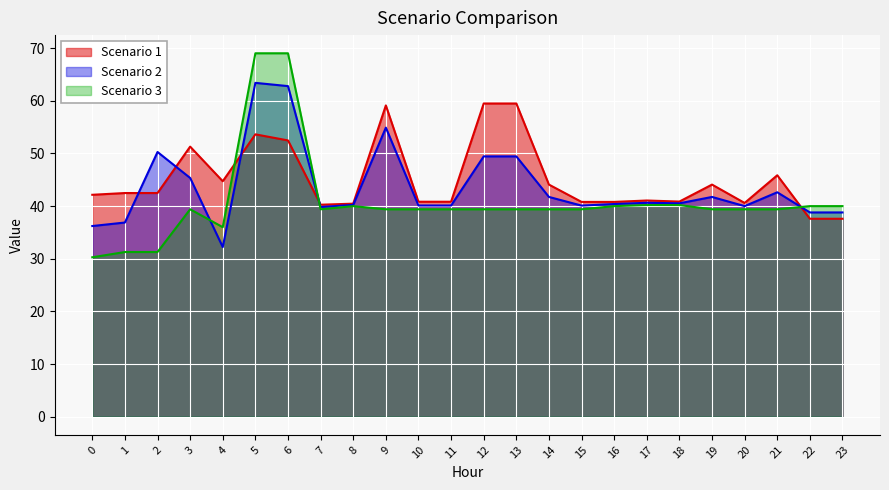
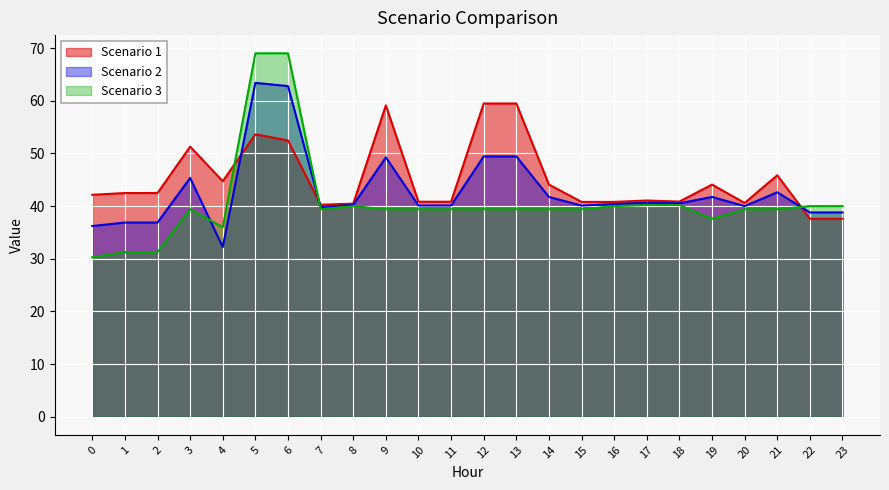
  {
    "Scenario 1": {
      "0": 42,
      "1": 42,
      "2": 42,
      "3": 51,
      "4": 45,
      "5": 54,
      "6": 52,
      "9": 59,
      "10": 41,
      "11": 41,
      "12": 60,
      "13": 60,
      "14": 44,
      "15": 41,
      "19": 44,
      "20": 41,
      "21": 46,
      "22": 38,
      "23": 38
    },
    "Scenario 2": {
      "0": 36,
      "1": 37,
-     "2": 50,
+     "2": 37,
      "3": 45,
      "4": 32,
      "5": 63,
      "6": 63,
-     "9": 55,
+     "9": 49,
      "10": 40,
      "11": 40,
      "12": 49,
      "13": 49,
      "14": 42,
      "15": 40,
      "19": 42,
      "20": 40,
      "21": 43,
      "22": 39,
      "23": 39
    },
    "Scenario 3": {
      "0": 30,
      "1": 31,
      "2": 31,
      "3": 39,
      "4": 36,
      "5": 69,
      "6": 69,
      "9": 39,
      "10": 39,
      "11": 39,
      "12": 39,
      "13": 39,
      "14": 39,
      "15": 39,
-     "19": 39,
+     "19": 38,
      "20": 39,
      "21": 39,
      "22": 40,
      "23": 40
    }
  }
